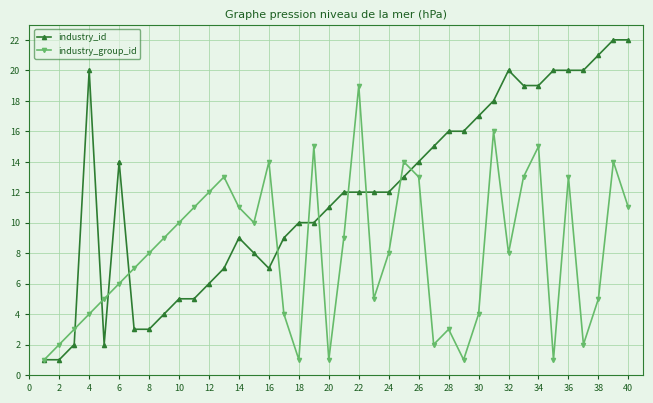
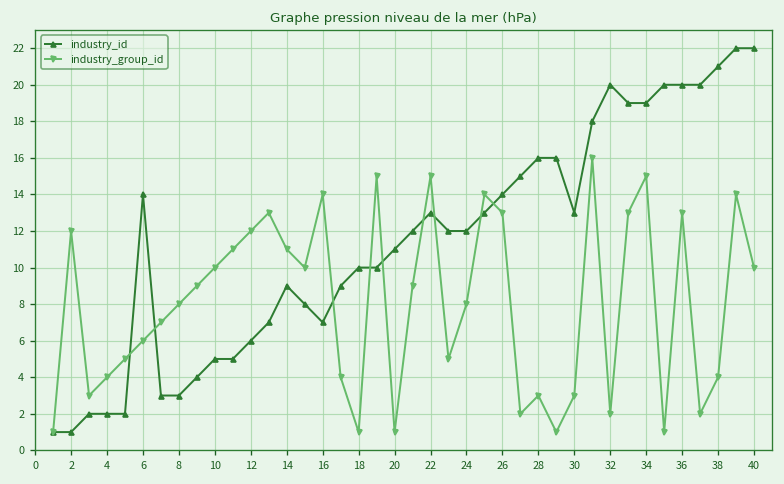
  {
    "industry_id": {
      "2": 1,
-     "4": 20,
+     "4": 2,
      "6": 14,
      "8": 3,
      "10": 5,
      "12": 6,
      "14": 9,
      "16": 7,
      "18": 10,
      "20": 11,
-     "22": 12,
+     "22": 13,
      "24": 12,
      "26": 14,
      "28": 16,
-     "30": 17,
+     "30": 13,
      "32": 20,
      "34": 19,
      "36": 20,
      "38": 21,
      "40": 22
    },
    "industry_group_id": {
-     "2": 2,
+     "2": 12,
      "4": 4,
      "6": 6,
      "8": 8,
      "10": 10,
      "12": 12,
      "14": 11,
      "16": 14,
      "18": 1,
      "20": 1,
-     "22": 19,
+     "22": 15,
      "24": 8,
      "26": 13,
      "28": 3,
-     "30": 4,
-     "32": 8,
+     "30": 3,
+     "32": 2,
      "34": 15,
      "36": 13,
-     "38": 5,
-     "40": 11
+     "38": 4,
+     "40": 10
    }
  }
